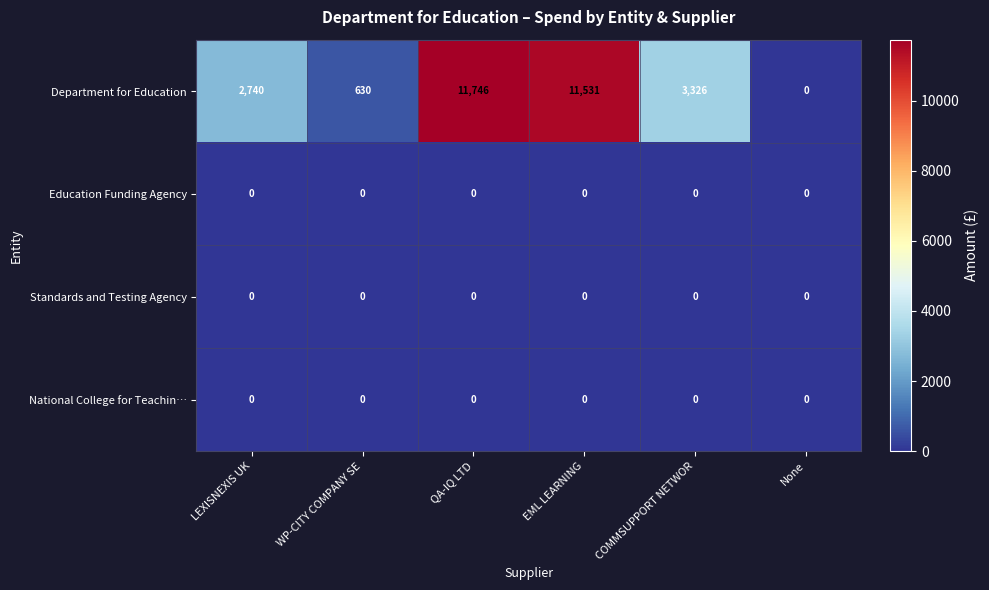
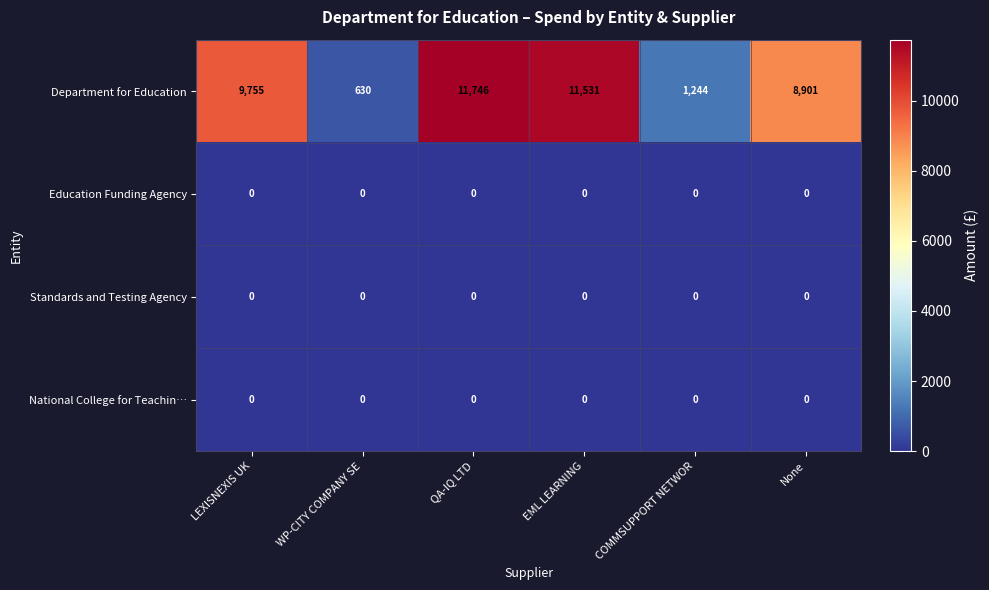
  {
    "Department for Education": {
-     "LEXISNEXIS UK": "2,740",
+     "LEXISNEXIS UK": "9,755",
      "WP-CITY COMPANY SE": "630",
      "QA-IQ LTD": "11,746",
      "EML LEARNING": "11,531",
-     "COMMSUPPORT NETWOR": "3,326",
-     "None": "0"
+     "COMMSUPPORT NETWOR": "1,244",
+     "None": "8,901"
    },
    "Education Funding Agency": {
      "LEXISNEXIS UK": "0",
      "WP-CITY COMPANY SE": "0",
      "QA-IQ LTD": "0",
      "EML LEARNING": "0",
      "COMMSUPPORT NETWOR": "0",
      "None": "0"
    },
    "Standards and Testing Agency": {
      "LEXISNEXIS UK": "0",
      "WP-CITY COMPANY SE": "0",
      "QA-IQ LTD": "0",
      "EML LEARNING": "0",
      "COMMSUPPORT NETWOR": "0",
      "None": "0"
    },
    "National College for Teachin…": {
      "LEXISNEXIS UK": "0",
      "WP-CITY COMPANY SE": "0",
      "QA-IQ LTD": "0",
      "EML LEARNING": "0",
      "COMMSUPPORT NETWOR": "0",
      "None": "0"
    }
  }
